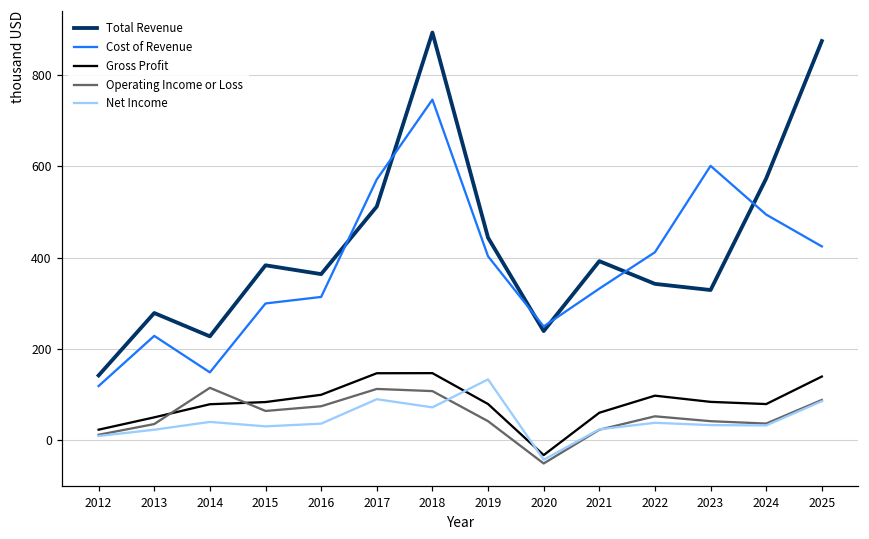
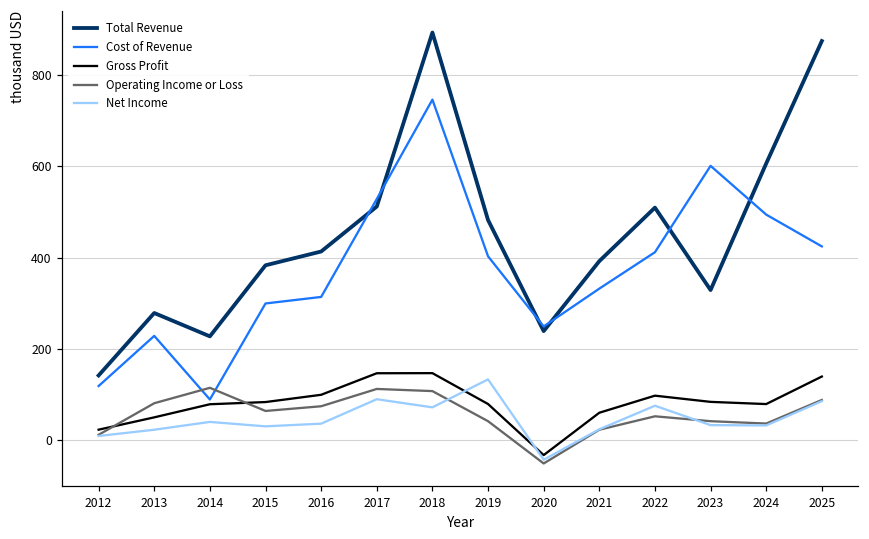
  {
    "Total Revenue": {
      "2012": 140,
      "2013": 280,
      "2014": 230,
      "2015": 380,
-     "2016": 360,
+     "2016": 410,
      "2017": 510,
      "2018": 890,
-     "2019": 440,
+     "2019": 480,
      "2020": 240,
      "2021": 390,
-     "2022": 340,
+     "2022": 510,
      "2023": 330,
-     "2024": 570,
+     "2024": 610,
      "2025": 870
    },
    "Cost of Revenue": {
      "2012": 120,
      "2013": 230,
-     "2014": 150,
+     "2014": 90,
      "2015": 300,
      "2016": 310,
-     "2017": 570,
+     "2017": 530,
      "2018": 750,
      "2019": 400,
      "2020": 250,
      "2021": 330,
      "2022": 410,
      "2023": 600,
      "2024": 490,
      "2025": 420
    },
    "Gross Profit": {
      "2012": 20,
      "2013": 50,
      "2014": 80,
      "2015": 80,
      "2016": 100,
      "2017": 150,
      "2018": 150,
      "2019": 80,
      "2020": -30,
      "2021": 60,
      "2022": 100,
      "2023": 80,
      "2024": 80,
      "2025": 140
    },
    "Operating Income or Loss": {
-     "2013": 40,
+     "2013": 80,
      "2014": 110,
      "2015": 60,
      "2016": 70,
      "2017": 110,
      "2018": 110,
      "2019": 40,
      "2020": -50,
      "2022": 50,
      "2023": 40
    },
    "Net Income": {
      "2013": 20,
      "2014": 40,
      "2015": 30,
      "2016": 40,
      "2017": 90,
      "2018": 70,
      "2019": 130,
      "2020": -40,
-     "2022": 40,
+     "2022": 80,
      "2023": 30
    }
  }
